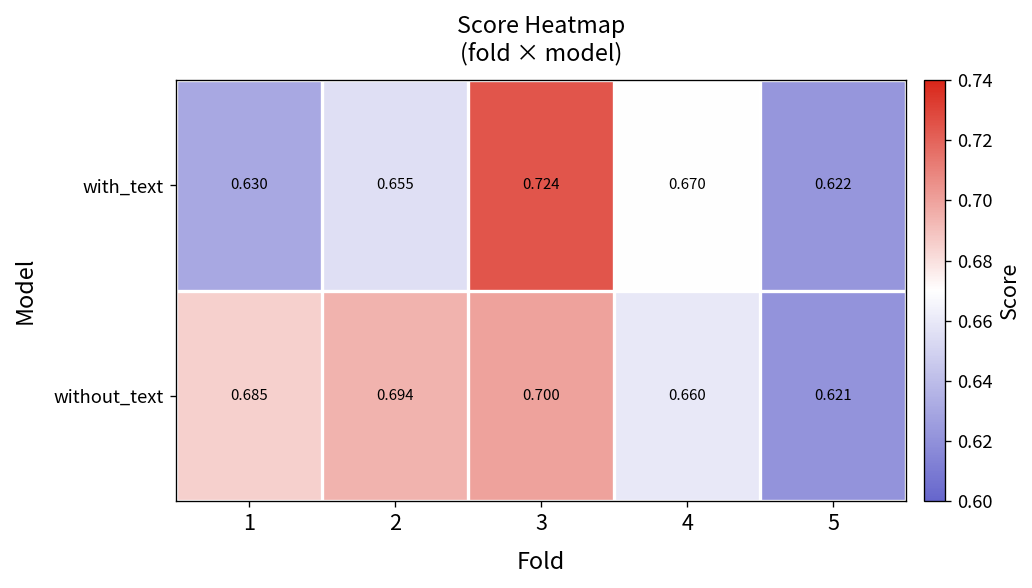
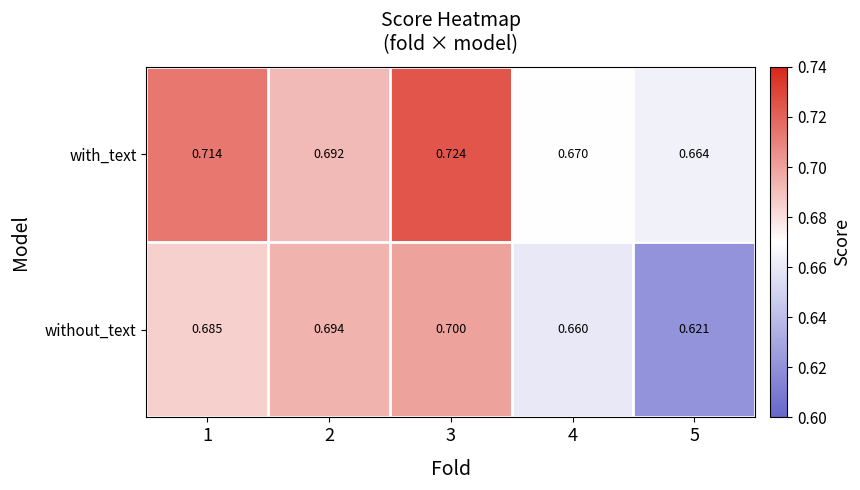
  {
    "with_text": {
-     "1": 0.630,
-     "2": 0.655,
+     "1": 0.714,
+     "2": 0.692,
      "3": 0.724,
      "4": 0.670,
-     "5": 0.622
+     "5": 0.664
    },
    "without_text": {
      "1": 0.685,
      "2": 0.694,
      "3": 0.700,
      "4": 0.660,
      "5": 0.621
    }
  }
